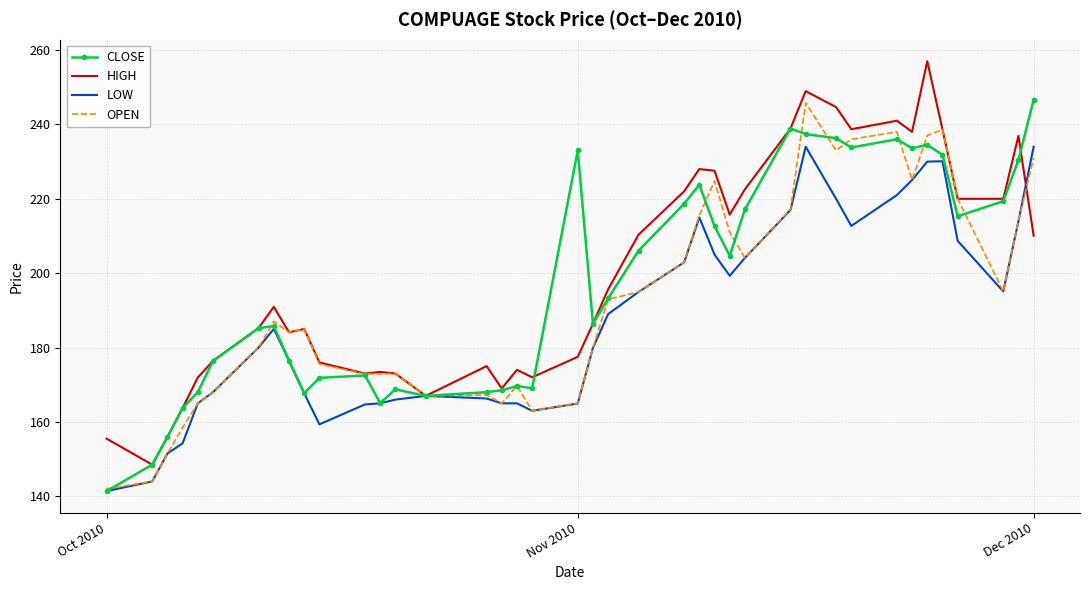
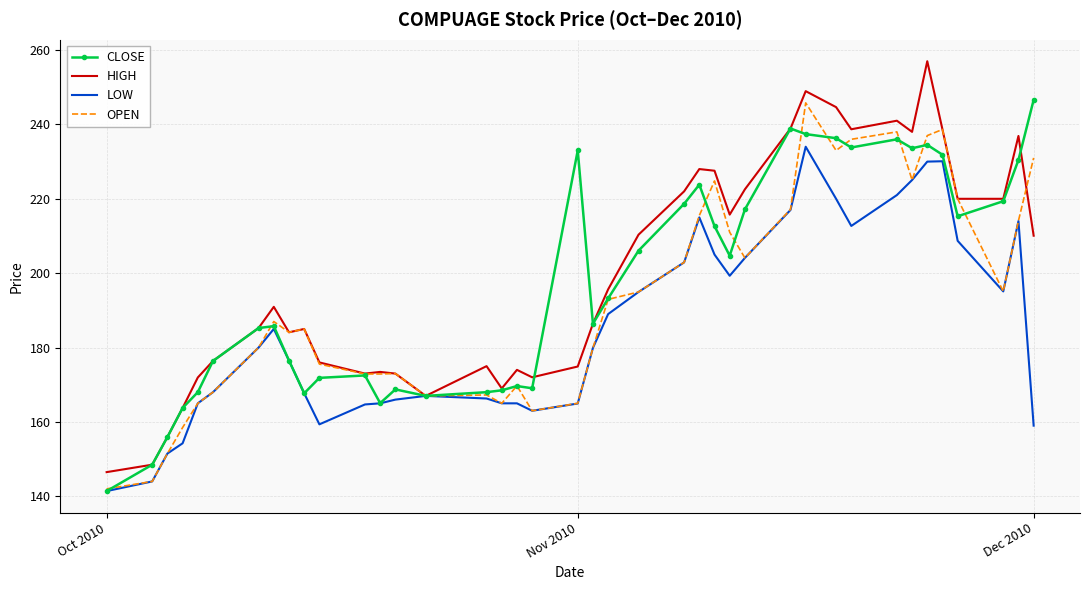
  {
    "CLOSE": {
      "Nov 2010": 233,
      "Dec 2010": 247
    },
    "HIGH": {
-     "Oct 2010": 156,
-     "Nov 2010": 178,
+     "Oct 2010": 147,
+     "Nov 2010": 175,
      "Dec 2010": 210
    },
    "LOW": {
-     "Dec 2010": 234
+     "Dec 2010": 159
    },
    "OPEN": {
      "Dec 2010": 231
    }
  }
